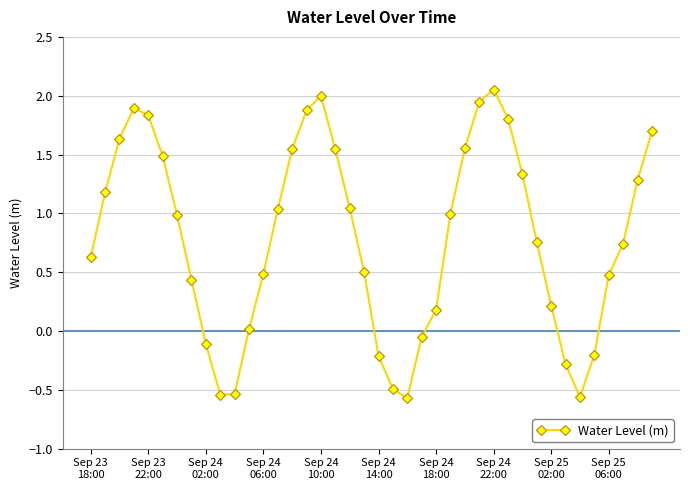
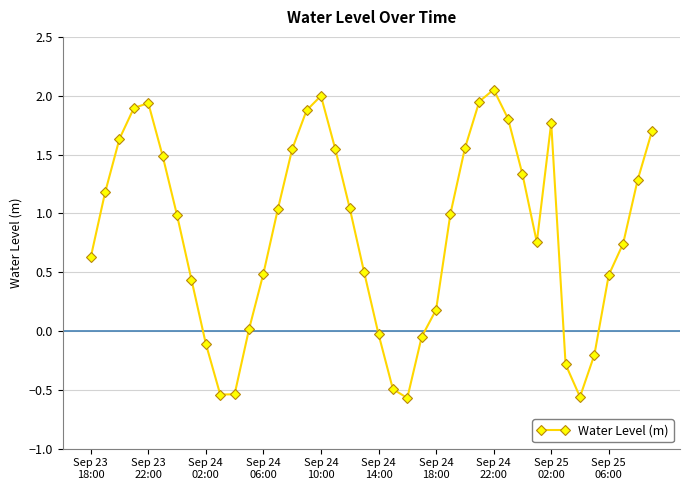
  {
    "Sep 23 18:00": 0.63,
-   "Sep 23 22:00": 1.83,
+   "Sep 23 22:00": 1.94,
    "Sep 24 02:00": -0.11,
    "Sep 24 06:00": 0.49,
    "Sep 24 10:00": 2.00,
-   "Sep 24 14:00": -0.21,
+   "Sep 24 14:00": -0.03,
    "Sep 24 18:00": 0.18,
    "Sep 24 22:00": 2.05,
-   "Sep 25 02:00": 0.22,
+   "Sep 25 02:00": 1.77,
    "Sep 25 06:00": 0.48
  }
